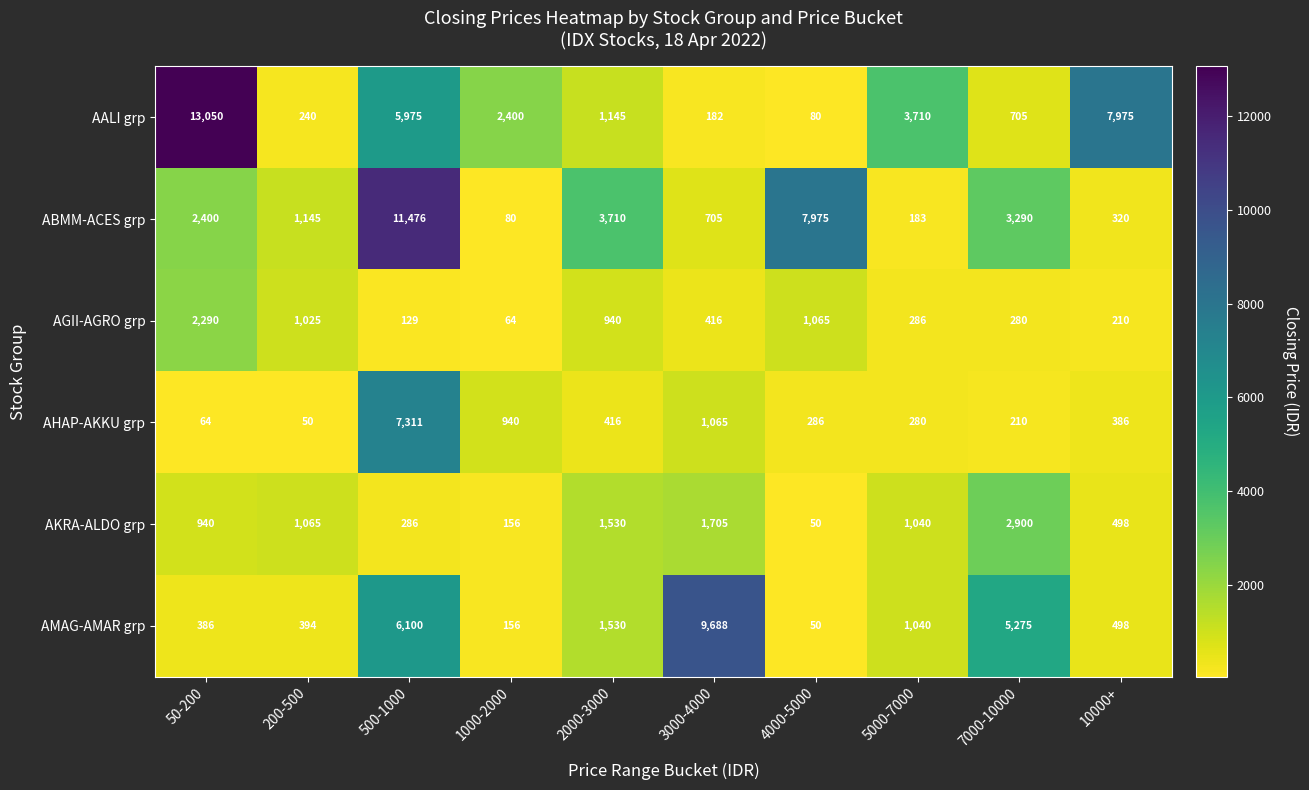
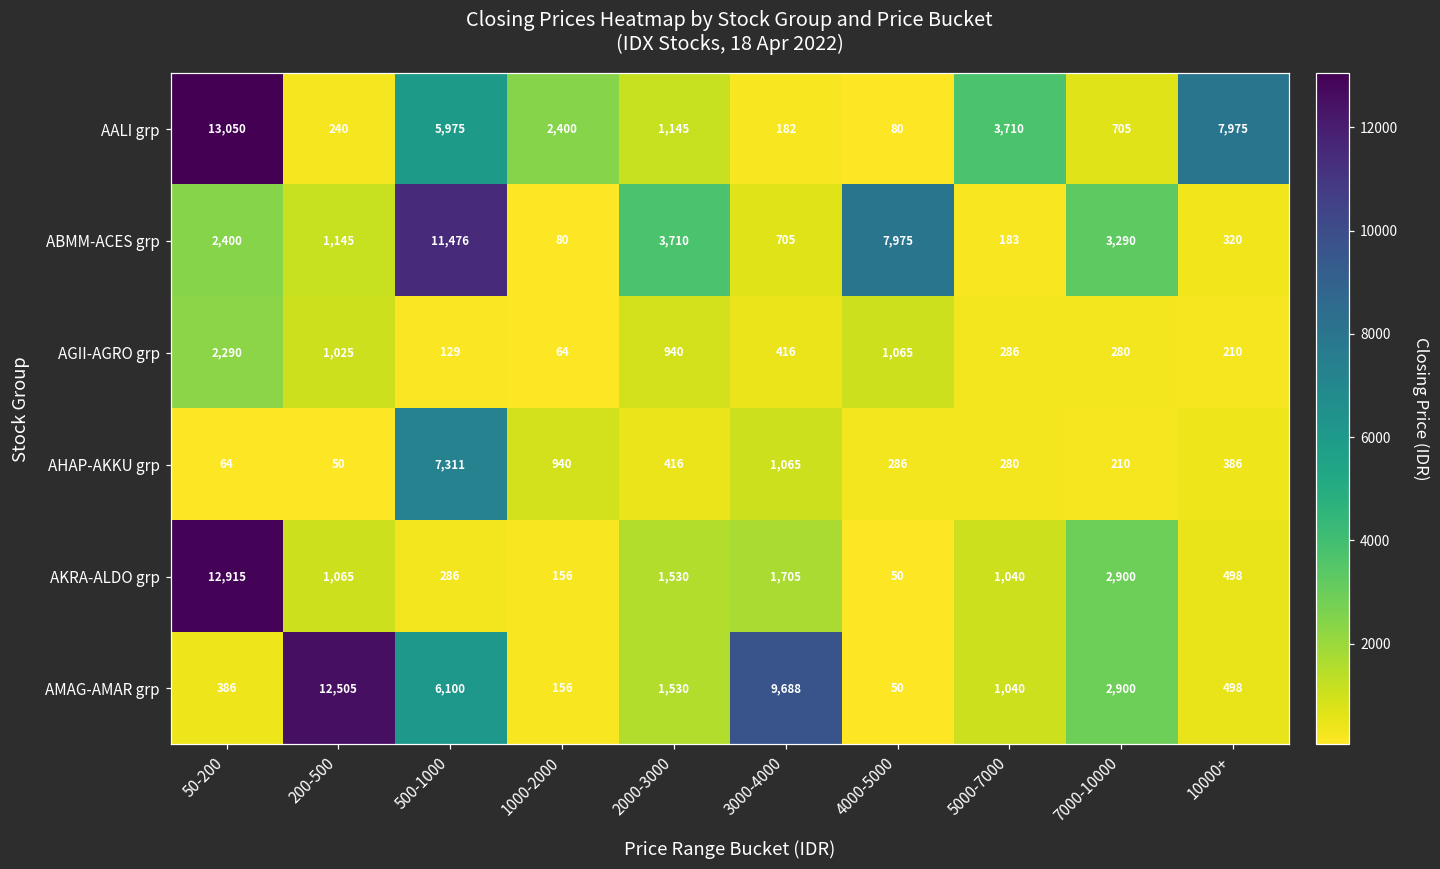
  {
    "AALI grp": {
      "50-200": "13,050",
      "200-500": "240",
      "500-1000": "5,975",
      "1000-2000": "2,400",
      "2000-3000": "1,145",
      "3000-4000": "182",
      "4000-5000": "80",
      "5000-7000": "3,710",
      "7000-10000": "705",
      "10000+": "7,975"
    },
    "ABMM-ACES grp": {
      "50-200": "2,400",
      "200-500": "1,145",
      "500-1000": "11,476",
      "1000-2000": "80",
      "2000-3000": "3,710",
      "3000-4000": "705",
      "4000-5000": "7,975",
      "5000-7000": "183",
      "7000-10000": "3,290",
      "10000+": "320"
    },
    "AGII-AGRO grp": {
      "50-200": "2,290",
      "200-500": "1,025",
      "500-1000": "129",
      "1000-2000": "64",
      "2000-3000": "940",
      "3000-4000": "416",
      "4000-5000": "1,065",
      "5000-7000": "286",
      "7000-10000": "280",
      "10000+": "210"
    },
    "AHAP-AKKU grp": {
      "50-200": "64",
      "200-500": "50",
      "500-1000": "7,311",
      "1000-2000": "940",
      "2000-3000": "416",
      "3000-4000": "1,065",
      "4000-5000": "286",
      "5000-7000": "280",
      "7000-10000": "210",
      "10000+": "386"
    },
    "AKRA-ALDO grp": {
-     "50-200": "940",
+     "50-200": "12,915",
      "200-500": "1,065",
      "500-1000": "286",
      "1000-2000": "156",
      "2000-3000": "1,530",
      "3000-4000": "1,705",
      "4000-5000": "50",
      "5000-7000": "1,040",
      "7000-10000": "2,900",
      "10000+": "498"
    },
    "AMAG-AMAR grp": {
      "50-200": "386",
-     "200-500": "394",
+     "200-500": "12,505",
      "500-1000": "6,100",
      "1000-2000": "156",
      "2000-3000": "1,530",
      "3000-4000": "9,688",
      "4000-5000": "50",
      "5000-7000": "1,040",
-     "7000-10000": "5,275",
+     "7000-10000": "2,900",
      "10000+": "498"
    }
  }
